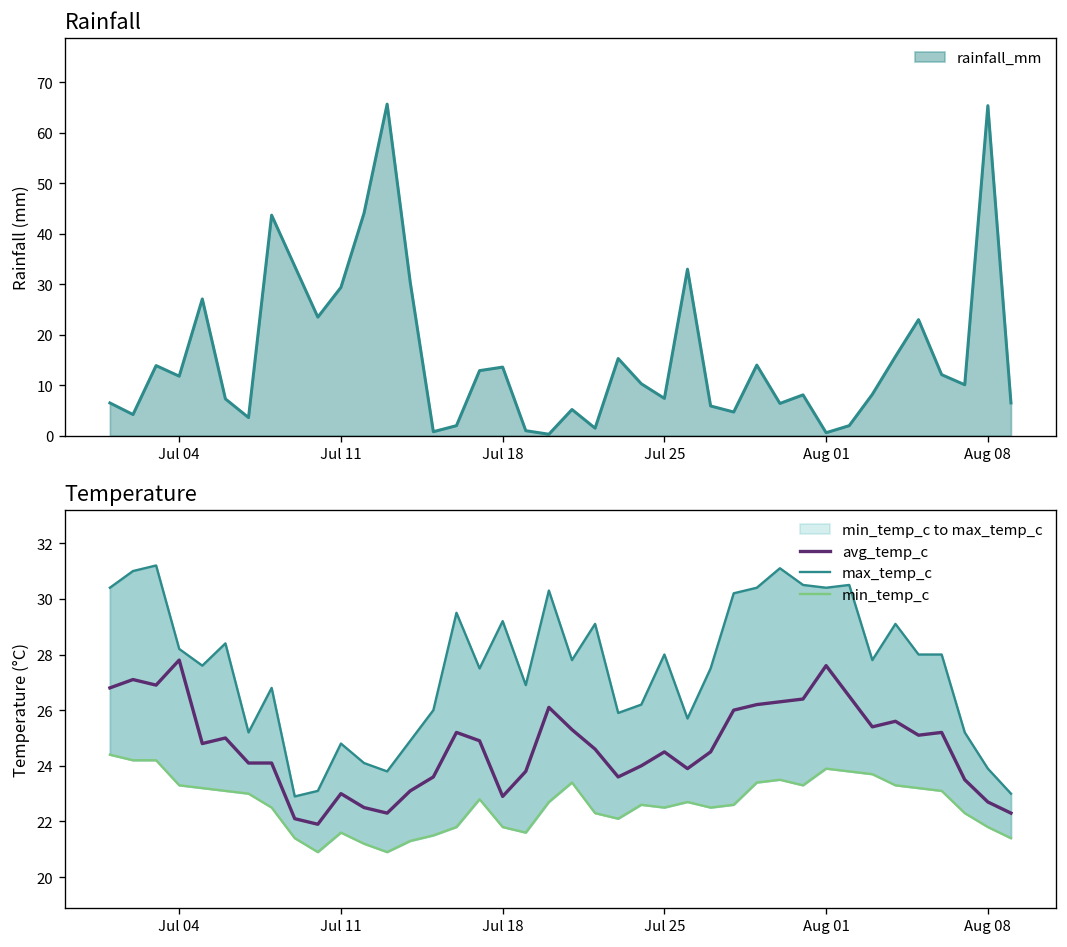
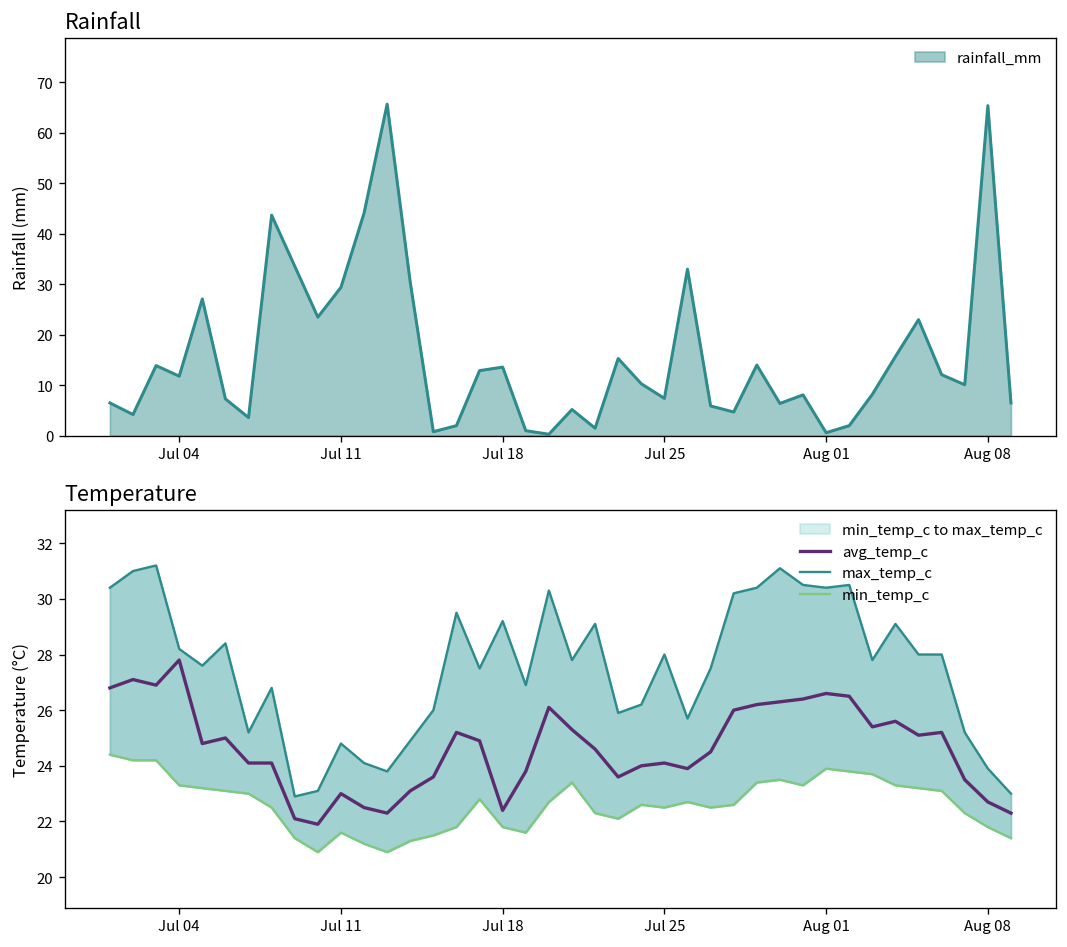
  {
    "Rainfall": {
      "Jul 04": 12,
      "Jul 11": 29,
      "Jul 18": 14,
      "Jul 25": 7,
      "Aug 01": 1,
      "Aug 08": 65
    },
    "Temperature": {
      "avg_temp_c": {
        "Jul 04": 27.8,
        "Jul 11": 23.0,
-       "Jul 18": 22.9,
-       "Jul 25": 24.5,
-       "Aug 01": 27.6,
+       "Jul 18": 22.4,
+       "Jul 25": 24.1,
+       "Aug 01": 26.6,
        "Aug 08": 22.7
      },
      "min_temp_c to max_temp_c": {
        "Jul 04": 28.2,
        "Jul 11": 24.8,
        "Jul 18": 29.2,
        "Jul 25": 28.0,
        "Aug 01": 30.4,
        "Aug 08": 23.9
      },
      "min_temp_c": {
        "Jul 04": 23.3,
        "Jul 11": 21.6,
        "Jul 18": 21.8,
        "Jul 25": 22.5,
        "Aug 01": 23.9,
        "Aug 08": 21.8
      }
    }
  }
